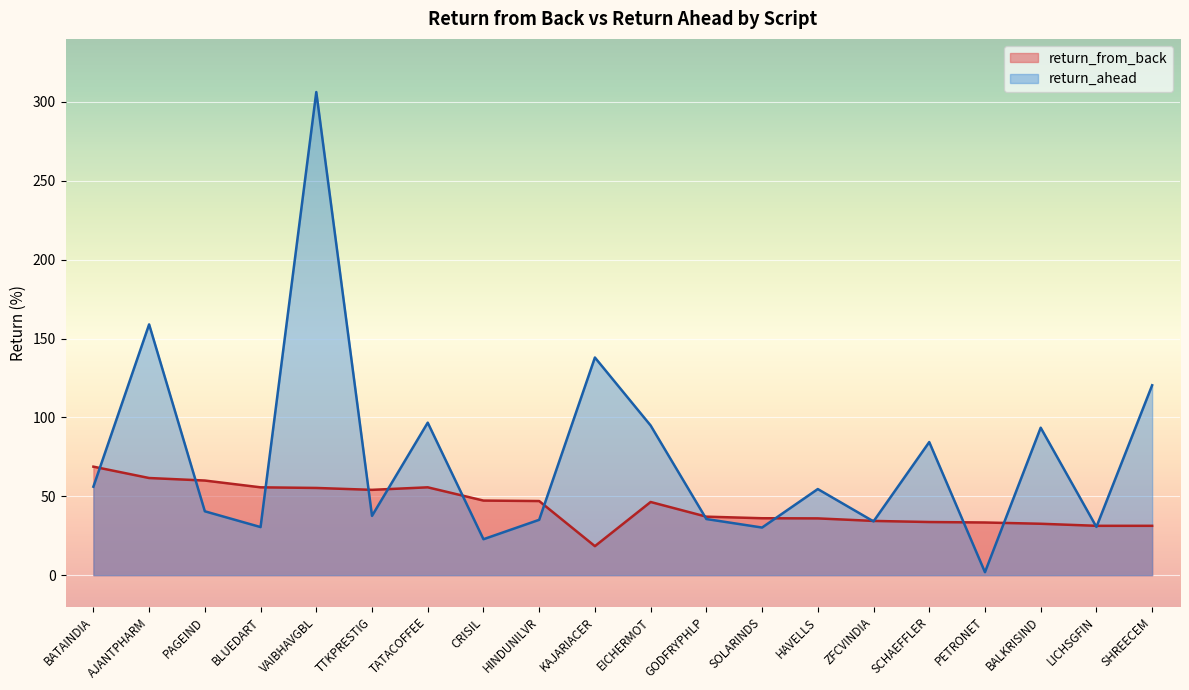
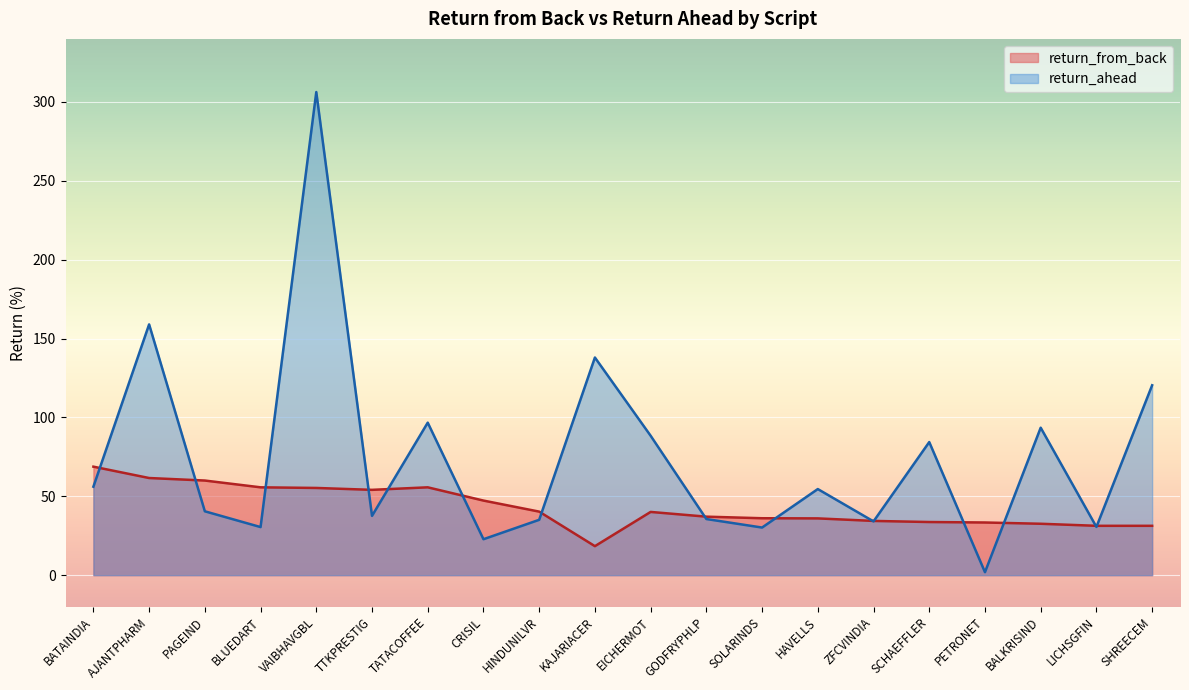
  {
    "return_from_back": {
      "BATAINDIA": 69,
      "AJANTPHARM": 62,
      "PAGEIND": 60,
      "BLUEDART": 56,
      "VAIBHAVGBL": 55,
      "TTKPRESTIG": 54,
      "TATACOFFEE": 56,
      "CRISIL": 47,
-     "HINDUNILVR": 47,
+     "HINDUNILVR": 40,
      "KAJARIACER": 18,
-     "EICHERMOT": 46,
+     "EICHERMOT": 40,
      "SOLARINDS": 36,
      "HAVELLS": 36,
      "SCHAEFFLER": 34,
      "PETRONET": 33,
      "BALKRISIND": 33,
      "SHREECEM": 31
    },
    "return_ahead": {
      "BATAINDIA": 56,
      "AJANTPHARM": 159,
      "PAGEIND": 41,
      "BLUEDART": 31,
      "VAIBHAVGBL": 306,
      "TTKPRESTIG": 38,
      "TATACOFFEE": 97,
      "CRISIL": 23,
      "HINDUNILVR": 35,
      "KAJARIACER": 138,
-     "EICHERMOT": 95,
+     "EICHERMOT": 88,
      "SOLARINDS": 30,
      "HAVELLS": 55,
      "SCHAEFFLER": 84,
      "PETRONET": 2,
      "BALKRISIND": 94,
      "SHREECEM": 120
    }
  }
